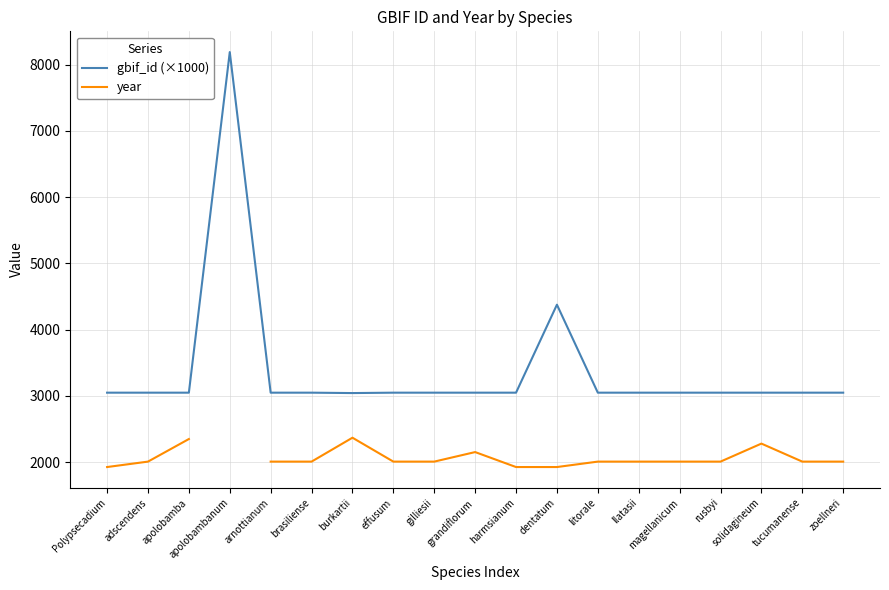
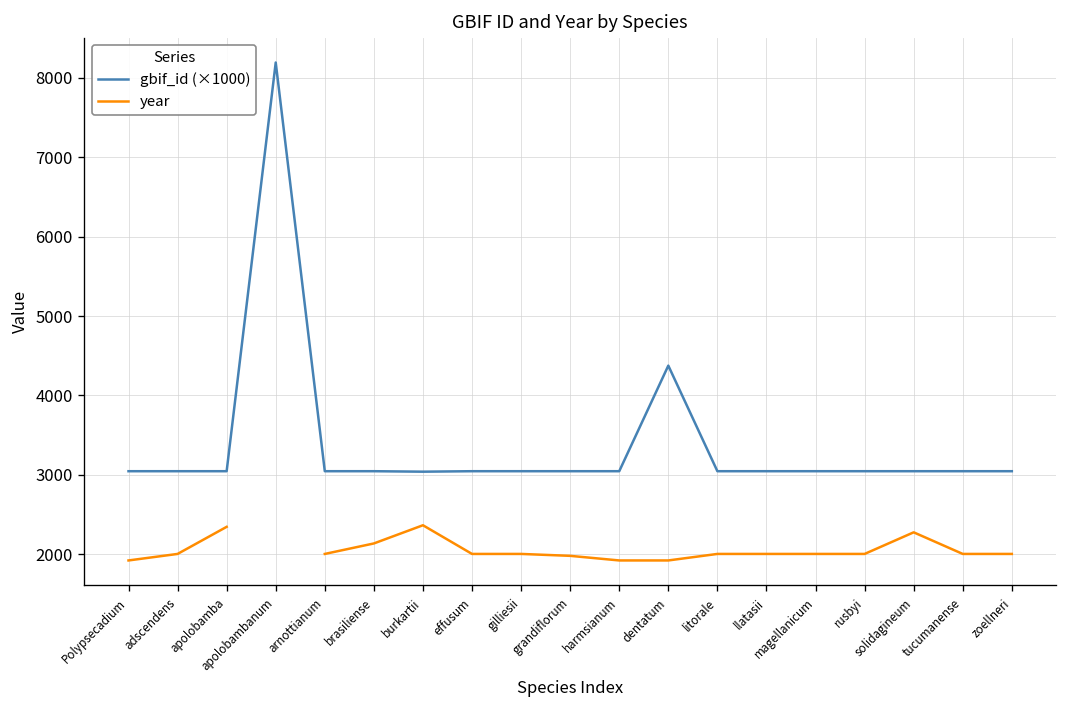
  {
    "gbif_id (×1000)": {
      "Polypsecadium": 3000,
      "adscendens": 3000,
      "apolobamba": 3000,
      "apolobambanum": 8200,
      "arnottianum": 3000,
      "brasiliense": 3000,
      "burkartii": 3000,
      "effusum": 3000,
      "gilliesii": 3000,
      "grandiflorum": 3000,
      "harmsianum": 3000,
      "dentatum": 4400,
      "litorale": 3000,
      "llatasii": 3000,
      "magellanicum": 3000,
      "rusbyi": 3000,
      "solidagineum": 3000,
      "tucumanense": 3000,
      "zoellneri": 3000
    },
    "year": {
      "Polypsecadium": 1900,
      "adscendens": 2000,
      "apolobamba": 2300,
      "arnottianum": 2000,
-     "brasiliense": 2000,
+     "brasiliense": 2100,
      "burkartii": 2400,
      "effusum": 2000,
      "gilliesii": 2000,
-     "grandiflorum": 2200,
+     "grandiflorum": 2000,
      "harmsianum": 1900,
      "dentatum": 1900,
      "litorale": 2000,
      "llatasii": 2000,
      "magellanicum": 2000,
      "rusbyi": 2000,
      "solidagineum": 2300,
      "tucumanense": 2000,
      "zoellneri": 2000
    }
  }
